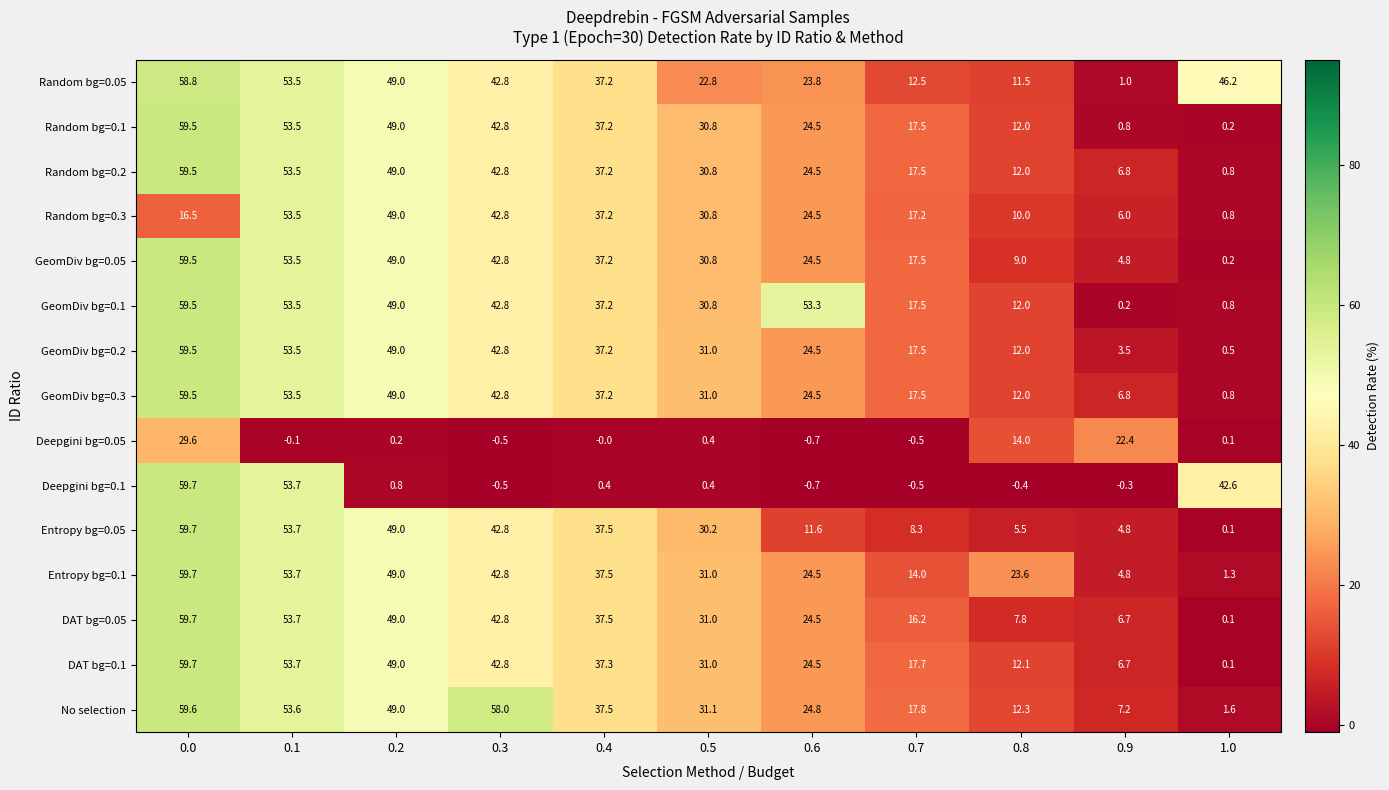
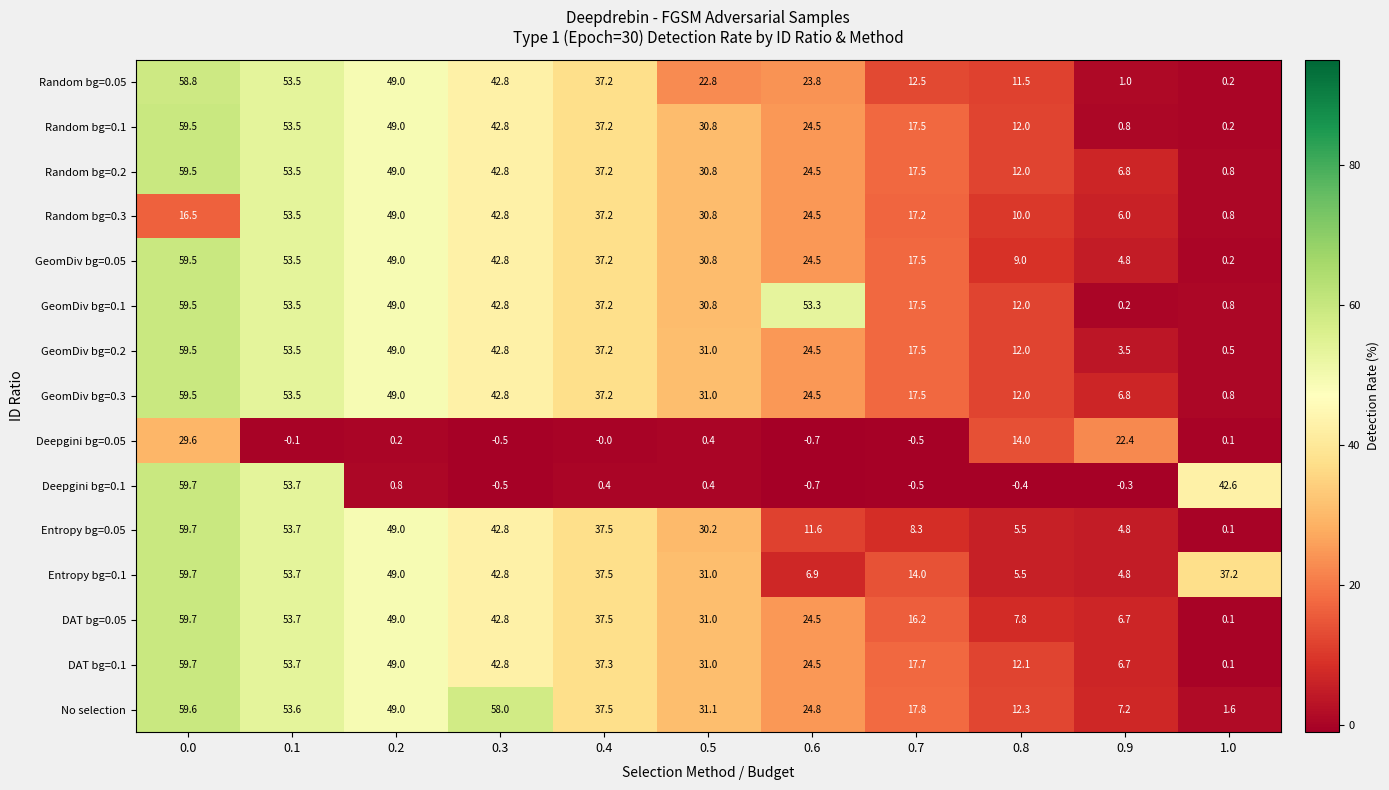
  {
    "Random bg=0.05": {
      "0.0": 58.8,
      "0.1": 53.5,
      "0.2": 49.0,
      "0.3": 42.8,
      "0.4": 37.2,
      "0.5": 22.8,
      "0.6": 23.8,
      "0.7": 12.5,
      "0.8": 11.5,
      "0.9": 1.0,
-     "1.0": 46.2
+     "1.0": 0.2
    },
    "Random bg=0.1": {
      "0.0": 59.5,
      "0.1": 53.5,
      "0.2": 49.0,
      "0.3": 42.8,
      "0.4": 37.2,
      "0.5": 30.8,
      "0.6": 24.5,
      "0.7": 17.5,
      "0.8": 12.0,
      "0.9": 0.8,
      "1.0": 0.2
    },
    "Random bg=0.2": {
      "0.0": 59.5,
      "0.1": 53.5,
      "0.2": 49.0,
      "0.3": 42.8,
      "0.4": 37.2,
      "0.5": 30.8,
      "0.6": 24.5,
      "0.7": 17.5,
      "0.8": 12.0,
      "0.9": 6.8,
      "1.0": 0.8
    },
    "Random bg=0.3": {
      "0.0": 16.5,
      "0.1": 53.5,
      "0.2": 49.0,
      "0.3": 42.8,
      "0.4": 37.2,
      "0.5": 30.8,
      "0.6": 24.5,
      "0.7": 17.2,
      "0.8": 10.0,
      "0.9": 6.0,
      "1.0": 0.8
    },
    "GeomDiv bg=0.05": {
      "0.0": 59.5,
      "0.1": 53.5,
      "0.2": 49.0,
      "0.3": 42.8,
      "0.4": 37.2,
      "0.5": 30.8,
      "0.6": 24.5,
      "0.7": 17.5,
      "0.8": 9.0,
      "0.9": 4.8,
      "1.0": 0.2
    },
    "GeomDiv bg=0.1": {
      "0.0": 59.5,
      "0.1": 53.5,
      "0.2": 49.0,
      "0.3": 42.8,
      "0.4": 37.2,
      "0.5": 30.8,
      "0.6": 53.3,
      "0.7": 17.5,
      "0.8": 12.0,
      "0.9": 0.2,
      "1.0": 0.8
    },
    "GeomDiv bg=0.2": {
      "0.0": 59.5,
      "0.1": 53.5,
      "0.2": 49.0,
      "0.3": 42.8,
      "0.4": 37.2,
      "0.5": 31.0,
      "0.6": 24.5,
      "0.7": 17.5,
      "0.8": 12.0,
      "0.9": 3.5,
      "1.0": 0.5
    },
    "GeomDiv bg=0.3": {
      "0.0": 59.5,
      "0.1": 53.5,
      "0.2": 49.0,
      "0.3": 42.8,
      "0.4": 37.2,
      "0.5": 31.0,
      "0.6": 24.5,
      "0.7": 17.5,
      "0.8": 12.0,
      "0.9": 6.8,
      "1.0": 0.8
    },
    "Deepgini bg=0.05": {
      "0.0": 29.6,
      "0.1": -0.1,
      "0.2": 0.2,
      "0.3": -0.5,
      "0.4": -0.0,
      "0.5": 0.4,
      "0.6": -0.7,
      "0.7": -0.5,
      "0.8": 14.0,
      "0.9": 22.4,
      "1.0": 0.1
    },
    "Deepgini bg=0.1": {
      "0.0": 59.7,
      "0.1": 53.7,
      "0.2": 0.8,
      "0.3": -0.5,
      "0.4": 0.4,
      "0.5": 0.4,
      "0.6": -0.7,
      "0.7": -0.5,
      "0.8": -0.4,
      "0.9": -0.3,
      "1.0": 42.6
    },
    "Entropy bg=0.05": {
      "0.0": 59.7,
      "0.1": 53.7,
      "0.2": 49.0,
      "0.3": 42.8,
      "0.4": 37.5,
      "0.5": 30.2,
      "0.6": 11.6,
      "0.7": 8.3,
      "0.8": 5.5,
      "0.9": 4.8,
      "1.0": 0.1
    },
    "Entropy bg=0.1": {
      "0.0": 59.7,
      "0.1": 53.7,
      "0.2": 49.0,
      "0.3": 42.8,
      "0.4": 37.5,
      "0.5": 31.0,
-     "0.6": 24.5,
+     "0.6": 6.9,
      "0.7": 14.0,
-     "0.8": 23.6,
+     "0.8": 5.5,
      "0.9": 4.8,
-     "1.0": 1.3
+     "1.0": 37.2
    },
    "DAT bg=0.05": {
      "0.0": 59.7,
      "0.1": 53.7,
      "0.2": 49.0,
      "0.3": 42.8,
      "0.4": 37.5,
      "0.5": 31.0,
      "0.6": 24.5,
      "0.7": 16.2,
      "0.8": 7.8,
      "0.9": 6.7,
      "1.0": 0.1
    },
    "DAT bg=0.1": {
      "0.0": 59.7,
      "0.1": 53.7,
      "0.2": 49.0,
      "0.3": 42.8,
      "0.4": 37.3,
      "0.5": 31.0,
      "0.6": 24.5,
      "0.7": 17.7,
      "0.8": 12.1,
      "0.9": 6.7,
      "1.0": 0.1
    },
    "No selection": {
      "0.0": 59.6,
      "0.1": 53.6,
      "0.2": 49.0,
      "0.3": 58.0,
      "0.4": 37.5,
      "0.5": 31.1,
      "0.6": 24.8,
      "0.7": 17.8,
      "0.8": 12.3,
      "0.9": 7.2,
      "1.0": 1.6
    }
  }
